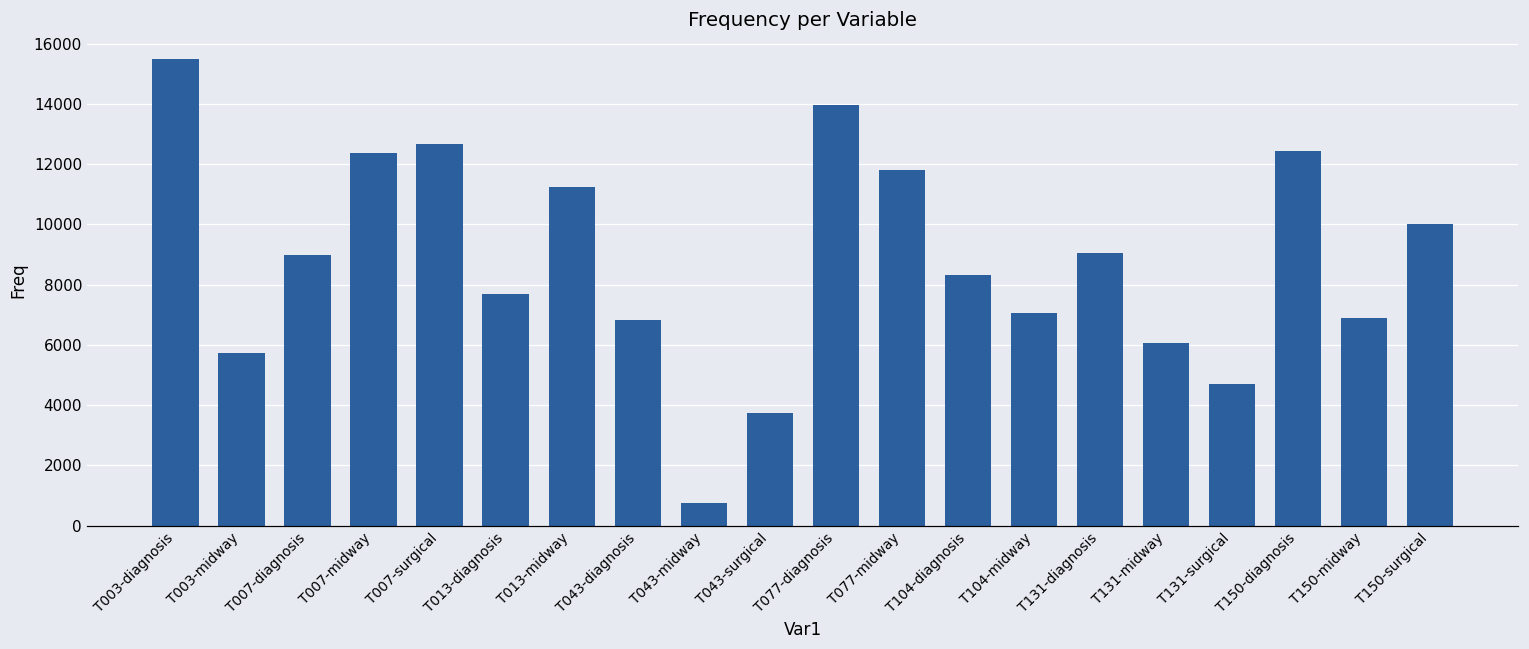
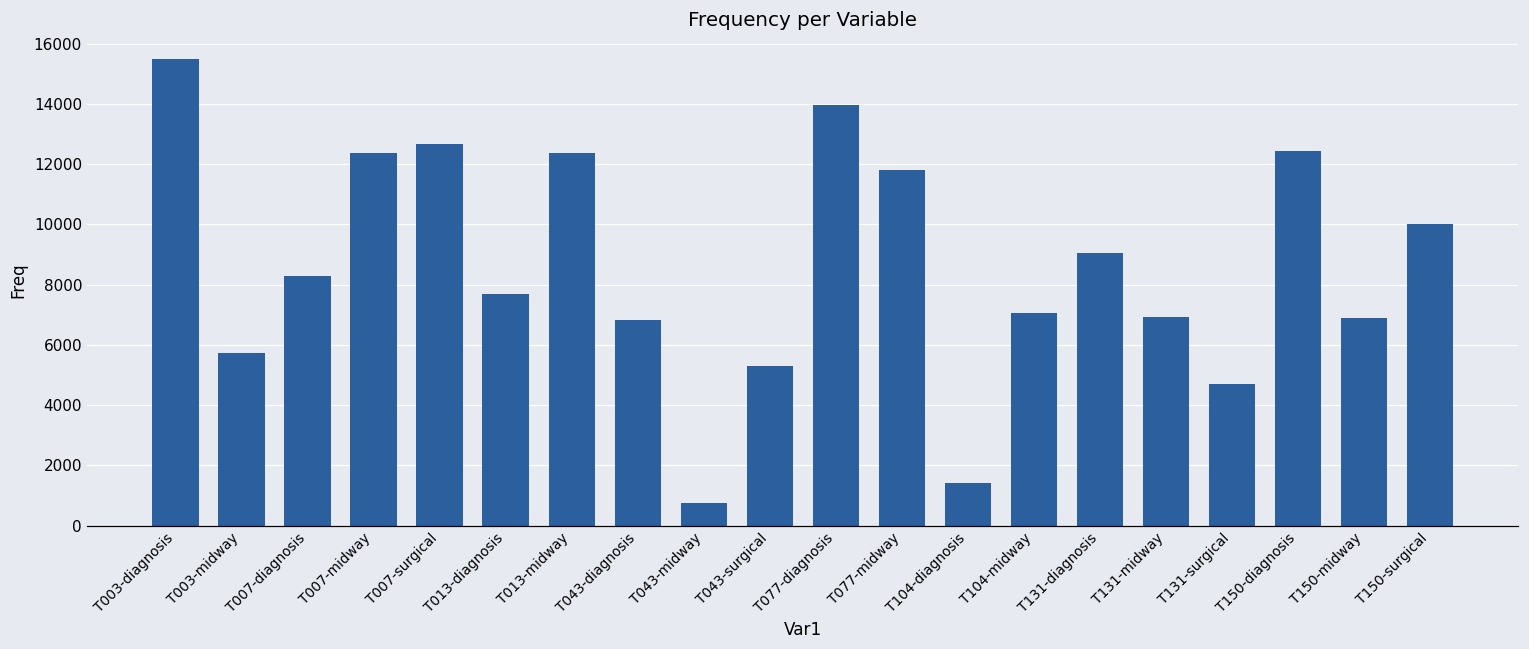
  {
    "T003-diagnosis": 15500,
    "T003-midway": 5700,
-   "T007-diagnosis": 9000,
+   "T007-diagnosis": 8300,
    "T007-midway": 12400,
    "T007-surgical": 12700,
    "T013-diagnosis": 7700,
-   "T013-midway": 11200,
+   "T013-midway": 12400,
    "T043-diagnosis": 6800,
    "T043-midway": 800,
-   "T043-surgical": 3700,
+   "T043-surgical": 5300,
    "T077-diagnosis": 14000,
    "T077-midway": 11800,
-   "T104-diagnosis": 8300,
+   "T104-diagnosis": 1400,
    "T104-midway": 7100,
    "T131-diagnosis": 9000,
-   "T131-midway": 6100,
+   "T131-midway": 6900,
    "T131-surgical": 4700,
    "T150-diagnosis": 12400,
    "T150-midway": 6900,
    "T150-surgical": 10000
  }
